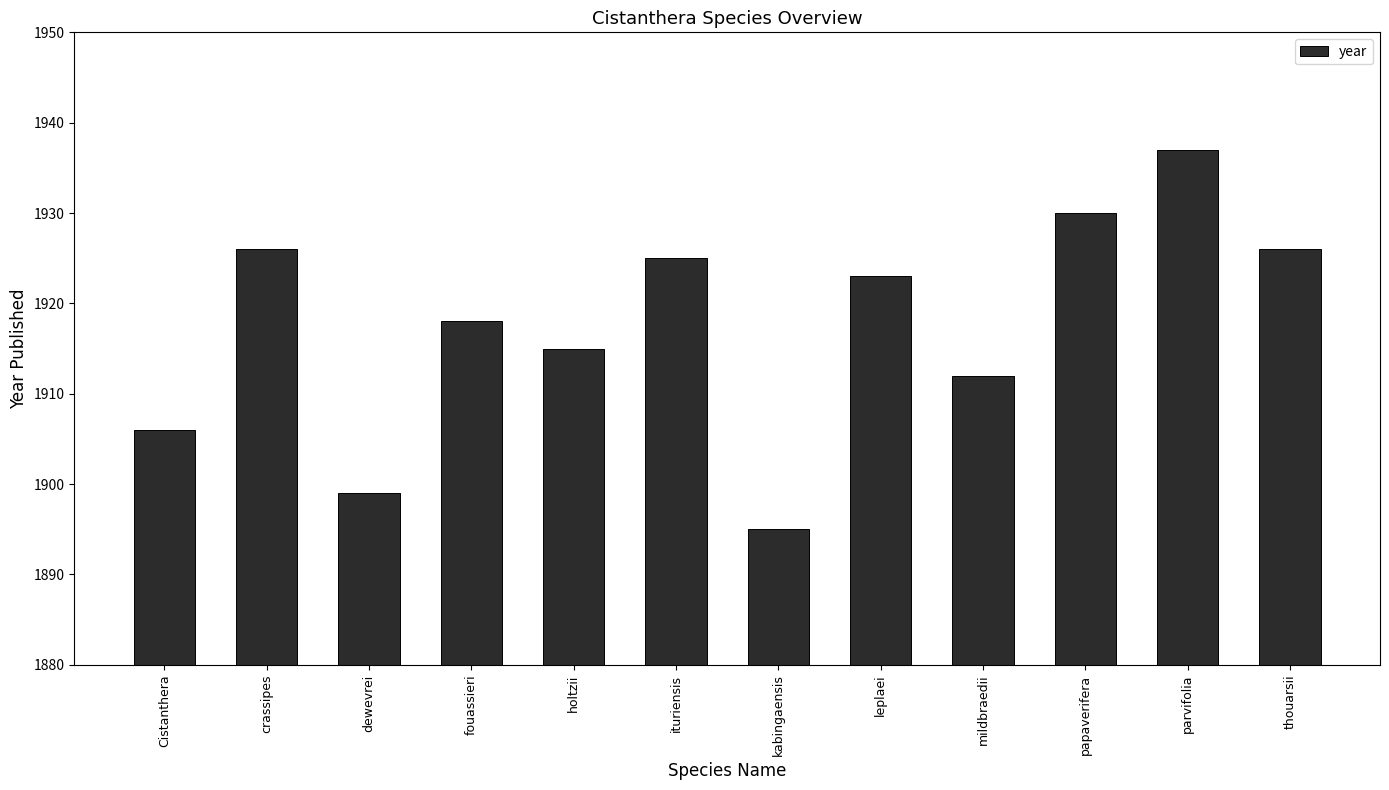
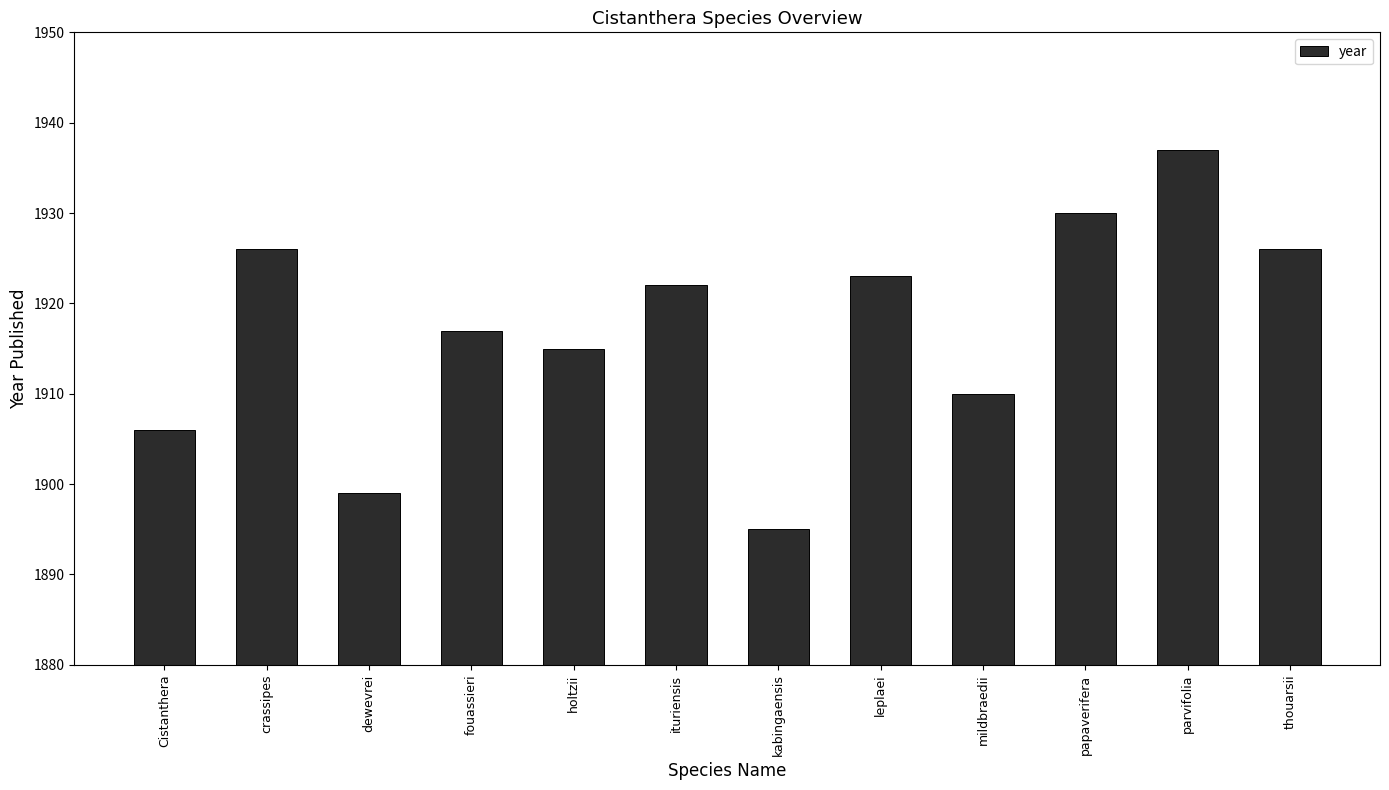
  {
    "Cistanthera": 1906,
    "crassipes": 1926,
    "dewevrei": 1899,
-   "fouassieri": 1918,
+   "fouassieri": 1917,
    "holtzii": 1915,
-   "ituriensis": 1925,
+   "ituriensis": 1922,
    "kabingaensis": 1895,
    "leplaei": 1923,
-   "mildbraedii": 1912,
+   "mildbraedii": 1910,
    "papaverifera": 1930,
    "parvifolia": 1937,
    "thouarsii": 1926
  }
